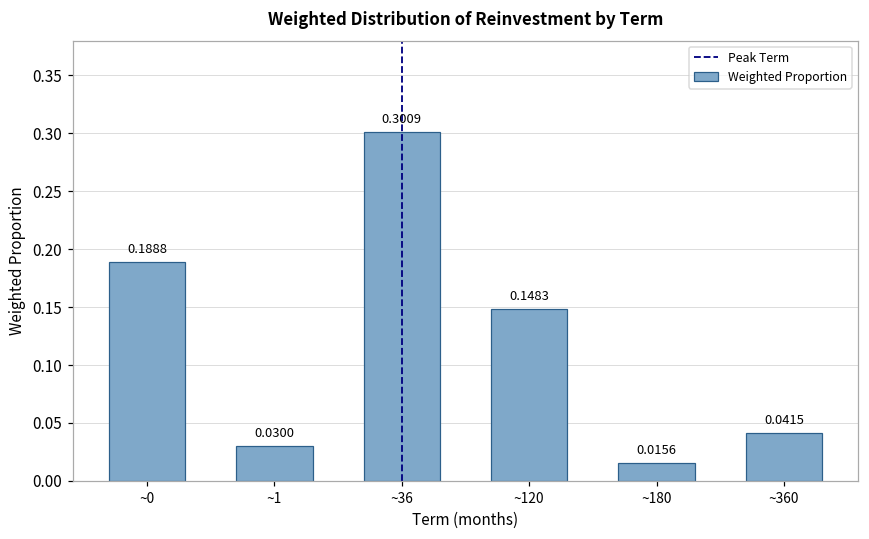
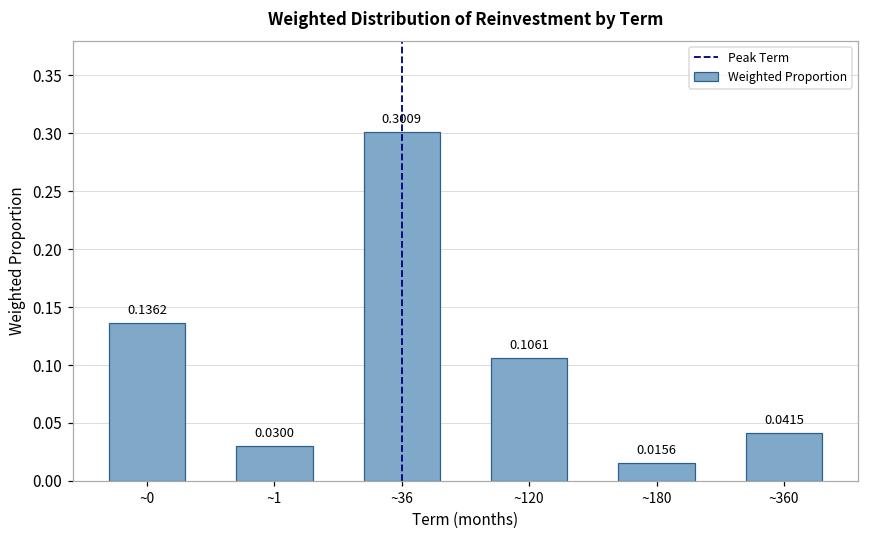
  {
-   "~0": 0.1888,
+   "~0": 0.1362,
    "~1": 0.0300,
    "~36": 0.3009,
-   "~120": 0.1483,
+   "~120": 0.1061,
    "~180": 0.0156,
    "~360": 0.0415
  }
